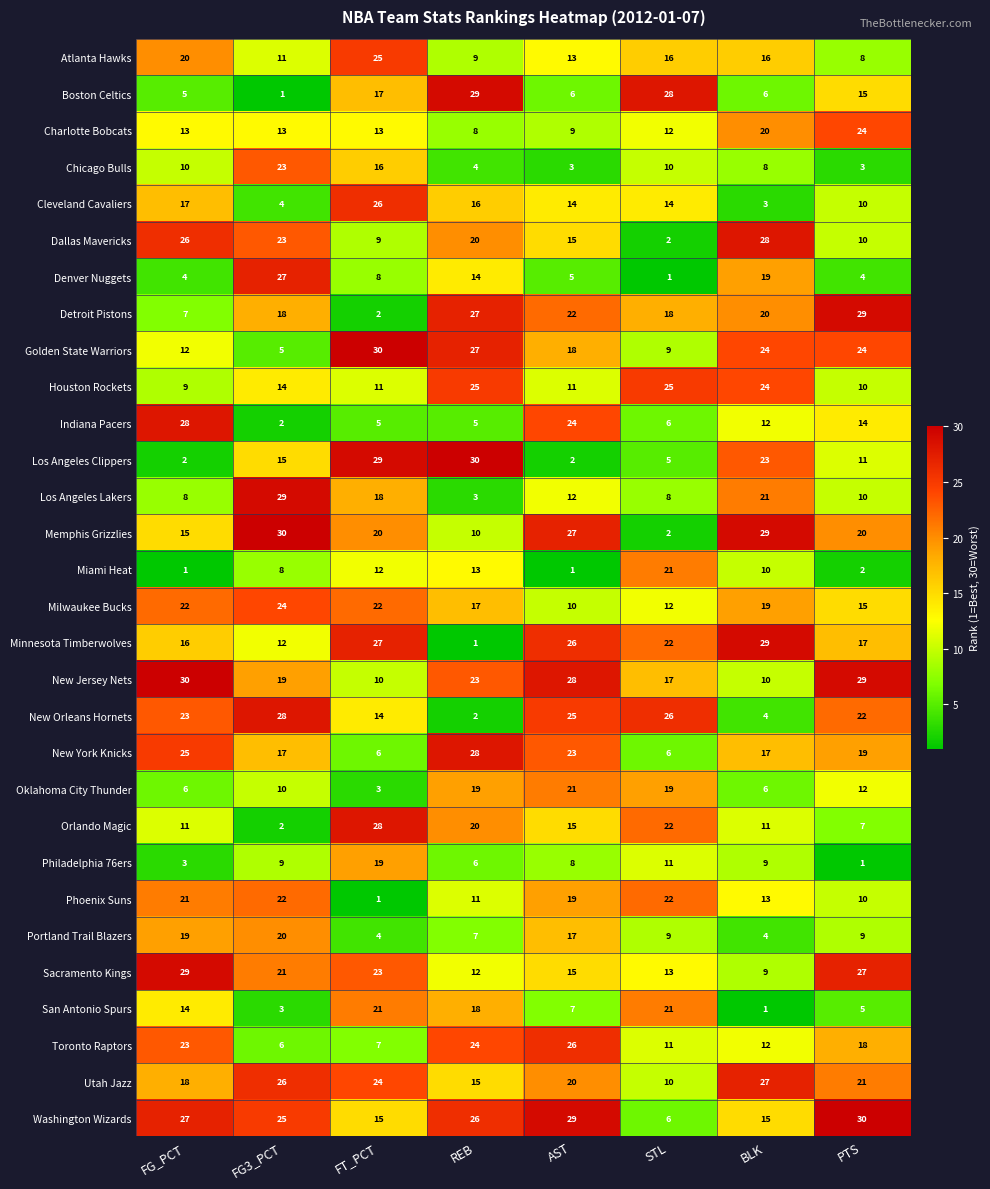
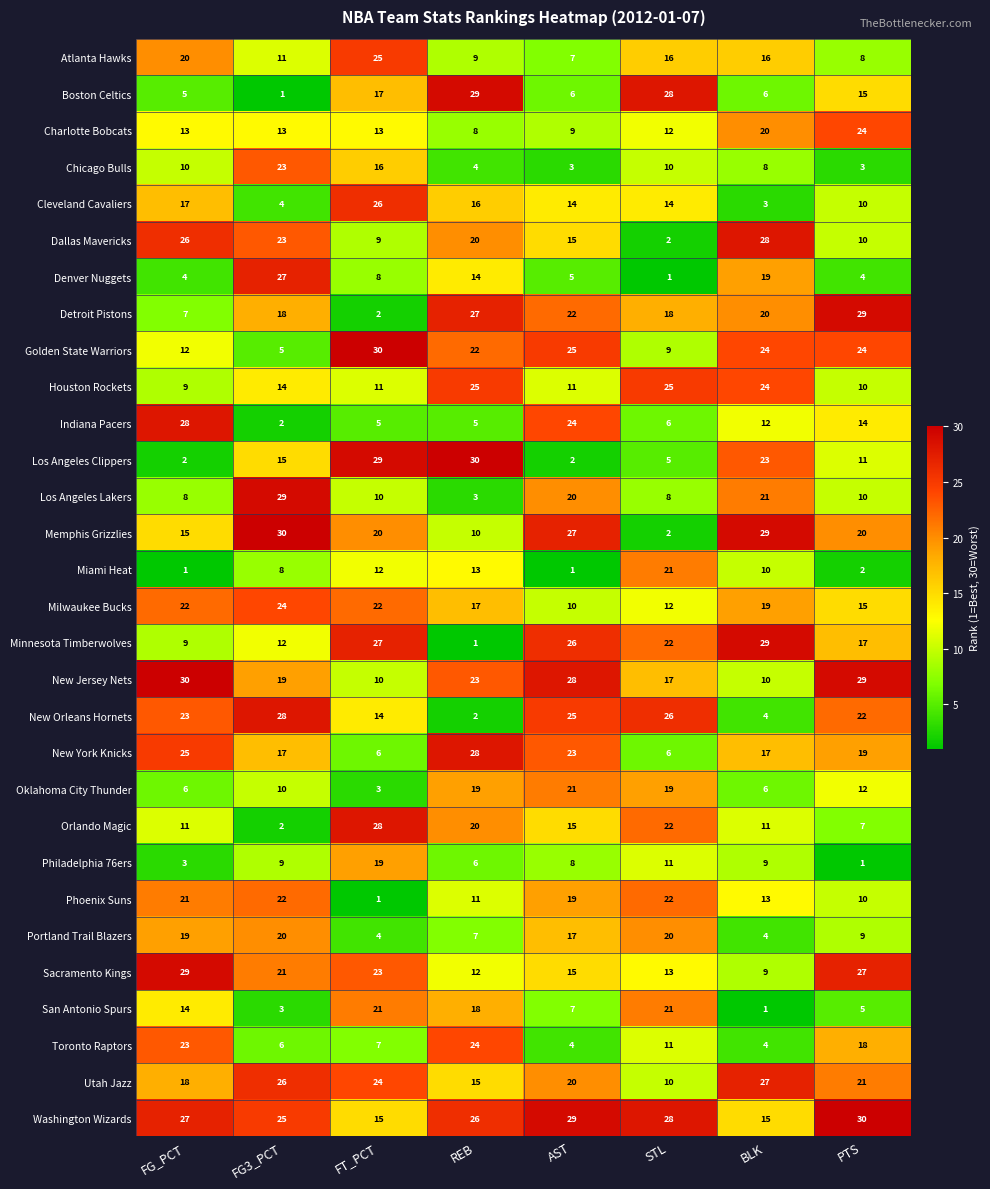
  {
    "Atlanta Hawks": {
      "FG_PCT": 20,
      "FG3_PCT": 11,
      "FT_PCT": 25,
      "REB": 9,
-     "AST": 13,
+     "AST": 7,
      "STL": 16,
      "BLK": 16,
      "PTS": 8
    },
    "Golden State Warriors": {
      "FG_PCT": 12,
      "FG3_PCT": 5,
      "FT_PCT": 30,
-     "REB": 27,
-     "AST": 18,
+     "REB": 22,
+     "AST": 25,
      "STL": 9,
      "BLK": 24,
      "PTS": 24
    },
    "Los Angeles Lakers": {
      "FG_PCT": 8,
      "FG3_PCT": 29,
-     "FT_PCT": 18,
+     "FT_PCT": 10,
      "REB": 3,
-     "AST": 12,
+     "AST": 20,
      "STL": 8,
      "BLK": 21,
      "PTS": 10
    },
    "Minnesota Timberwolves": {
-     "FG_PCT": 16,
+     "FG_PCT": 9,
      "FG3_PCT": 12,
      "FT_PCT": 27,
      "REB": 1,
      "AST": 26,
      "STL": 22,
      "BLK": 29,
      "PTS": 17
    },
    "Portland Trail Blazers": {
      "FG_PCT": 19,
      "FG3_PCT": 20,
      "FT_PCT": 4,
      "REB": 7,
      "AST": 17,
-     "STL": 9,
+     "STL": 20,
      "BLK": 4,
      "PTS": 9
    },
    "Toronto Raptors": {
      "FG_PCT": 23,
      "FG3_PCT": 6,
      "FT_PCT": 7,
      "REB": 24,
-     "AST": 26,
+     "AST": 4,
      "STL": 11,
-     "BLK": 12,
+     "BLK": 4,
      "PTS": 18
    },
    "Washington Wizards": {
      "FG_PCT": 27,
      "FG3_PCT": 25,
      "FT_PCT": 15,
      "REB": 26,
      "AST": 29,
-     "STL": 6,
+     "STL": 28,
      "BLK": 15,
      "PTS": 30
    }
  }
